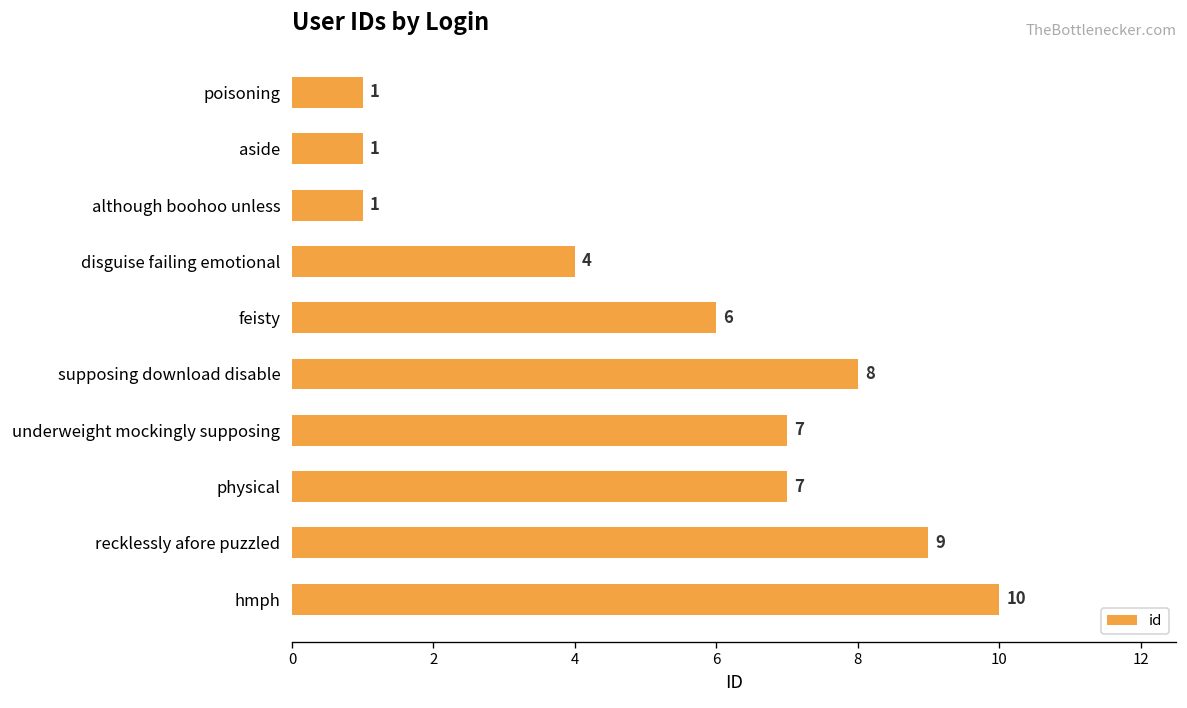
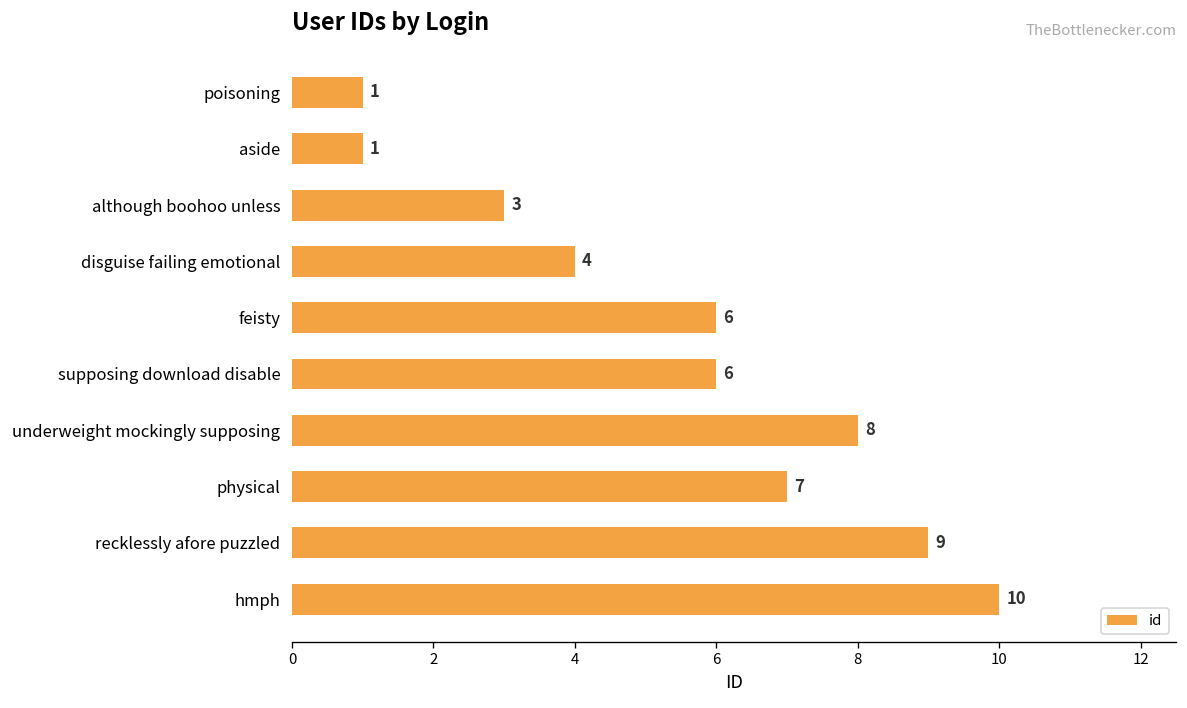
  {
    "poisoning": 1,
    "aside": 1,
-   "although boohoo unless": 1,
+   "although boohoo unless": 3,
    "disguise failing emotional": 4,
    "feisty": 6,
-   "supposing download disable": 8,
-   "underweight mockingly supposing": 7,
+   "supposing download disable": 6,
+   "underweight mockingly supposing": 8,
    "physical": 7,
    "recklessly afore puzzled": 9,
    "hmph": 10
  }
